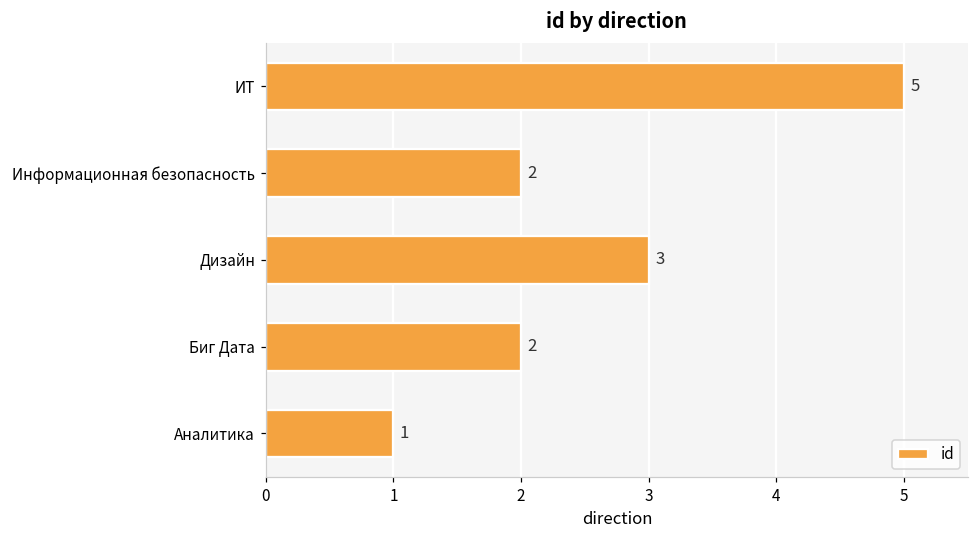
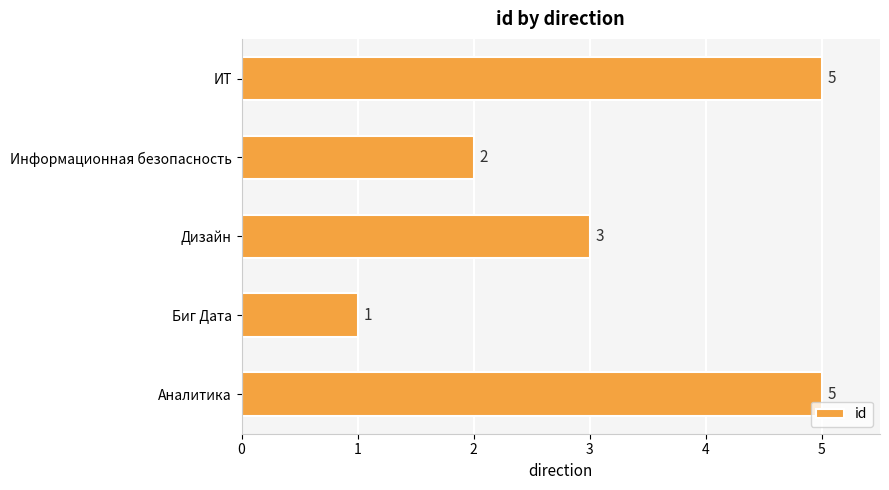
  {
    "ИТ": 5,
    "Информационная безопасность": 2,
    "Дизайн": 3,
-   "Биг Дата": 2,
-   "Аналитика": 1
+   "Биг Дата": 1,
+   "Аналитика": 5
  }
